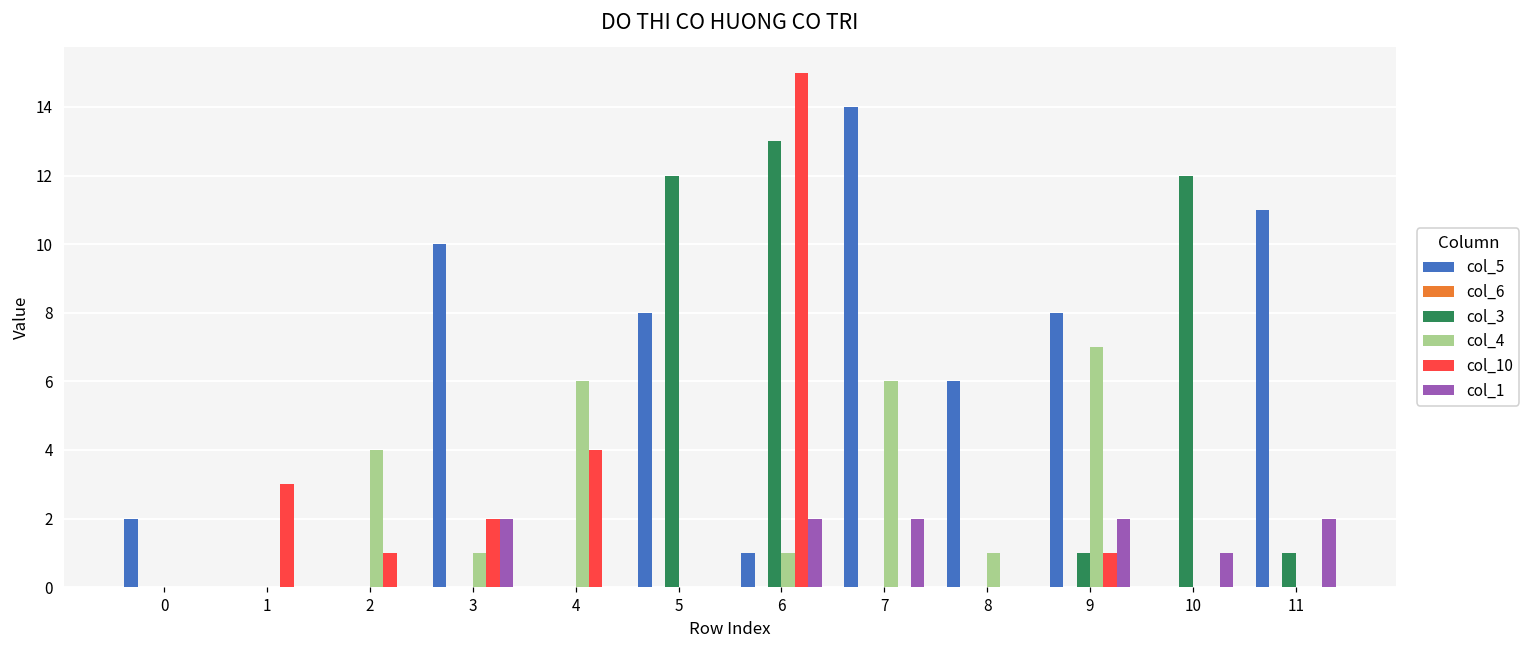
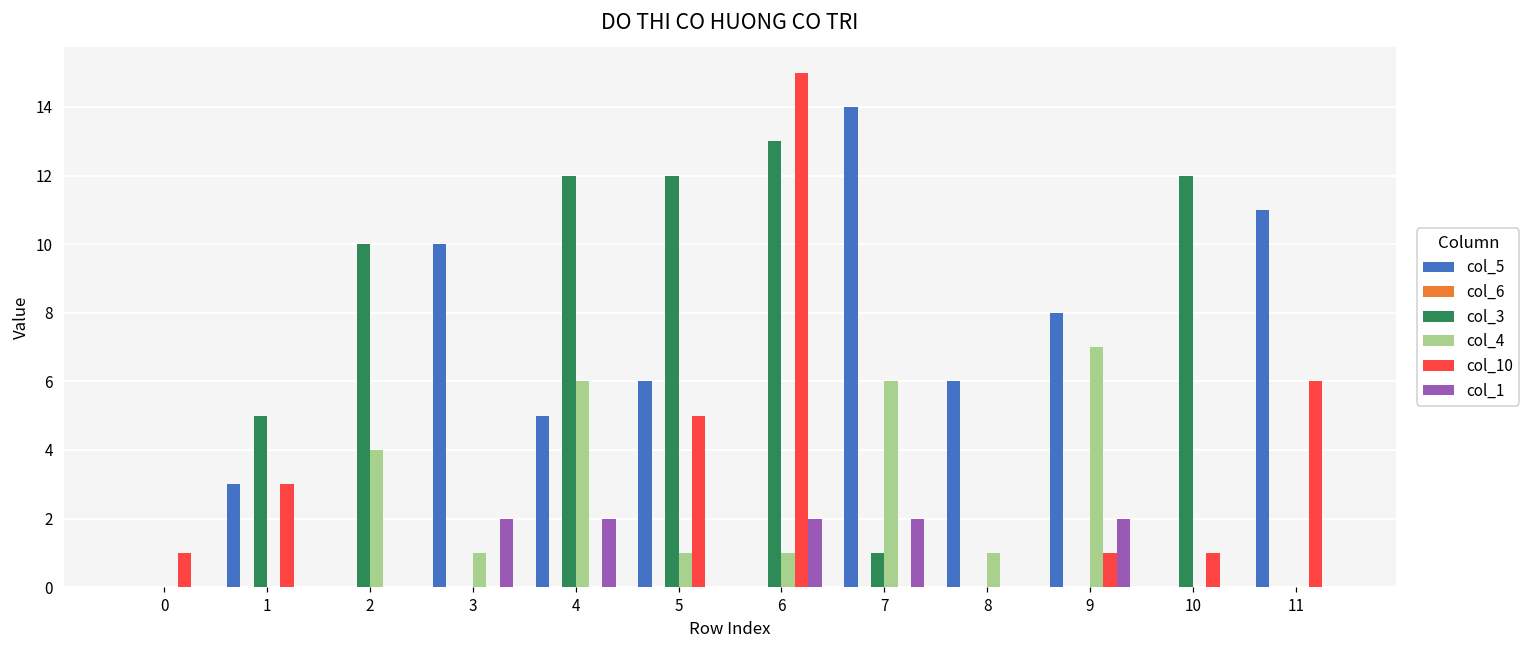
  {
    "col_5": {
-     "0": 2,
-     "1": 0,
+     "0": 0,
+     "1": 3,
      "2": 0,
      "3": 10,
-     "4": 0,
-     "5": 8,
-     "6": 1,
+     "4": 5,
+     "5": 6,
+     "6": 0,
      "7": 14,
      "8": 6,
      "9": 8,
      "10": 0,
      "11": 11
    },
    "col_6": {
      "0": 0,
      "1": 0,
      "2": 0,
      "3": 0,
      "4": 0,
      "5": 0,
      "6": 0,
      "7": 0,
      "8": 0,
      "9": 0,
      "10": 0,
      "11": 0
    },
    "col_3": {
      "0": 0,
-     "1": 0,
-     "2": 0,
+     "1": 5,
+     "2": 10,
      "3": 0,
-     "4": 0,
+     "4": 12,
      "5": 12,
      "6": 13,
-     "7": 0,
+     "7": 1,
      "8": 0,
-     "9": 1,
+     "9": 0,
      "10": 12,
-     "11": 1
+     "11": 0
    },
    "col_4": {
      "0": 0,
      "1": 0,
      "2": 4,
      "3": 1,
      "4": 6,
-     "5": 0,
+     "5": 1,
      "6": 1,
      "7": 6,
      "8": 1,
      "9": 7,
      "10": 0,
      "11": 0
    },
    "col_10": {
-     "0": 0,
+     "0": 1,
      "1": 3,
-     "2": 1,
-     "3": 2,
-     "4": 4,
-     "5": 0,
+     "2": 0,
+     "3": 0,
+     "4": 0,
+     "5": 5,
      "6": 15,
      "7": 0,
      "8": 0,
      "9": 1,
-     "10": 0,
-     "11": 0
+     "10": 1,
+     "11": 6
    },
    "col_1": {
      "0": 0,
      "1": 0,
      "2": 0,
      "3": 2,
-     "4": 0,
+     "4": 2,
      "5": 0,
      "6": 2,
      "7": 2,
      "8": 0,
      "9": 2,
-     "10": 1,
-     "11": 2
+     "10": 0,
+     "11": 0
    }
  }
